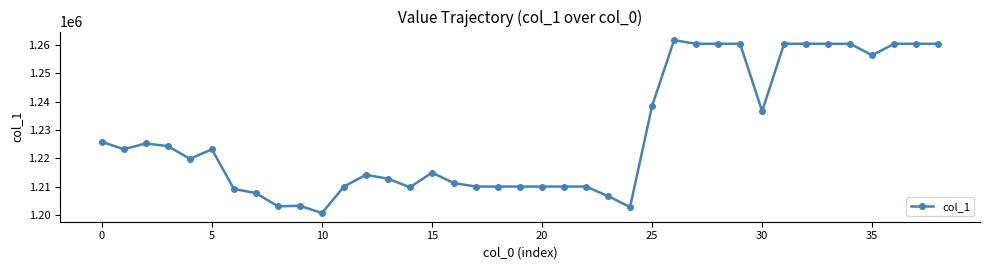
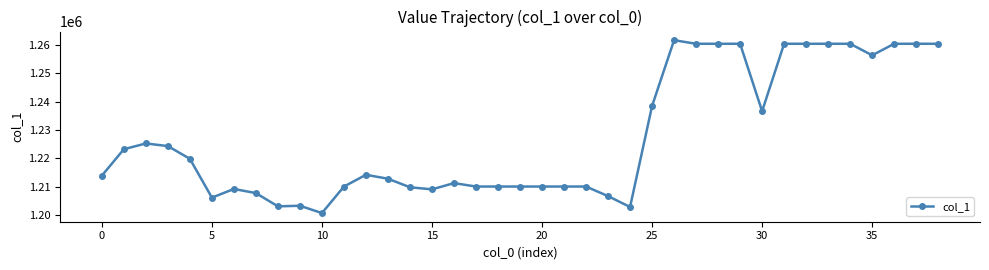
  {
-   "0": 1226000,
-   "5": 1223000,
+   "0": 1214000,
+   "5": 1206000,
    "10": 1201000,
-   "15": 1215000,
+   "15": 1209000,
    "20": 1210000,
    "25": 1239000,
    "30": 1237000,
    "35": 1256000
  }
